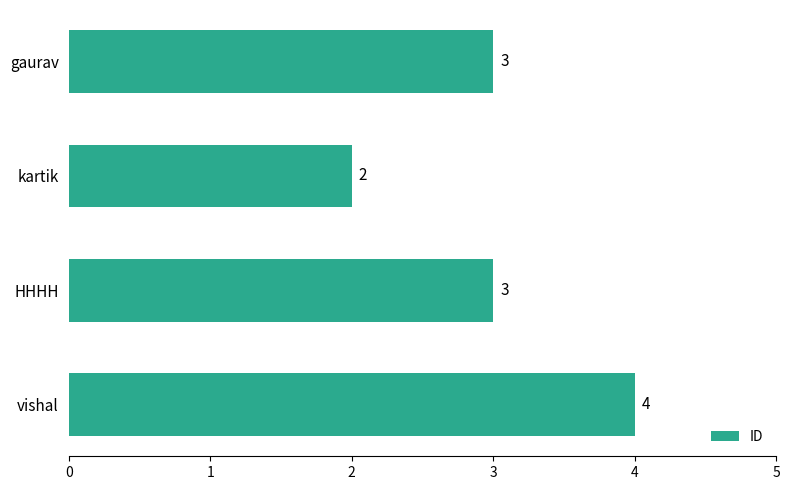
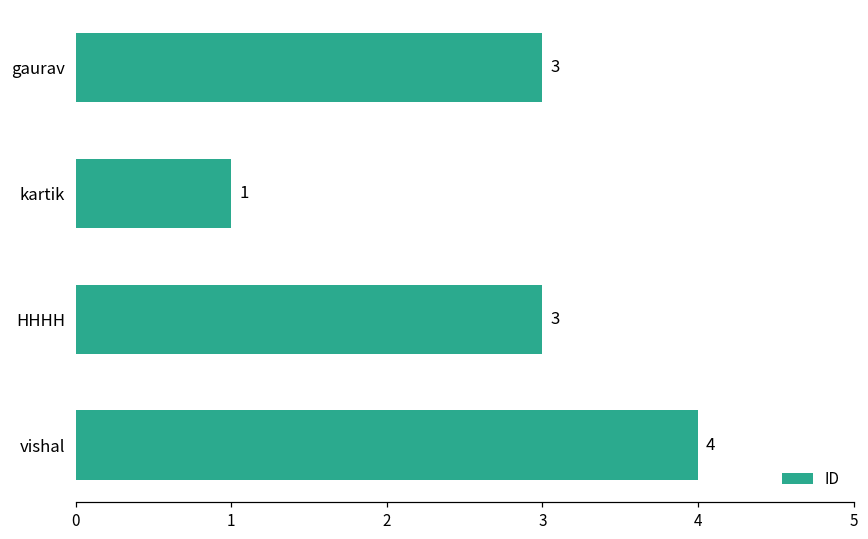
  {
    "gaurav": 3,
-   "kartik": 2,
+   "kartik": 1,
    "HHHH": 3,
    "vishal": 4
  }
